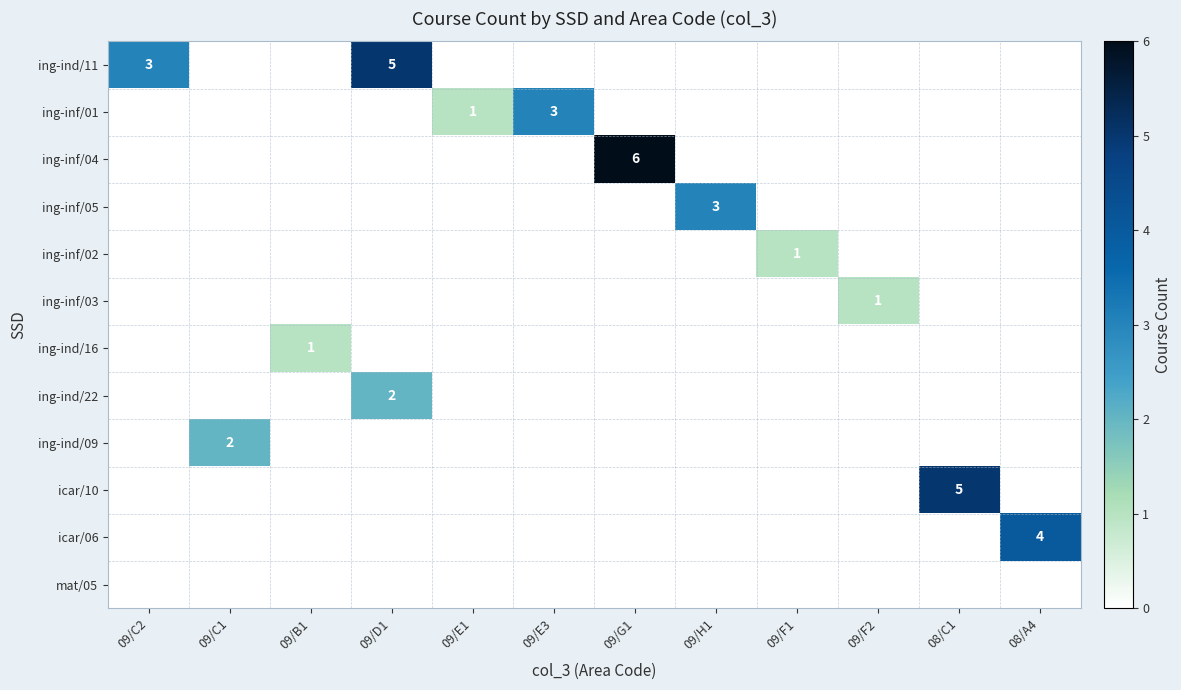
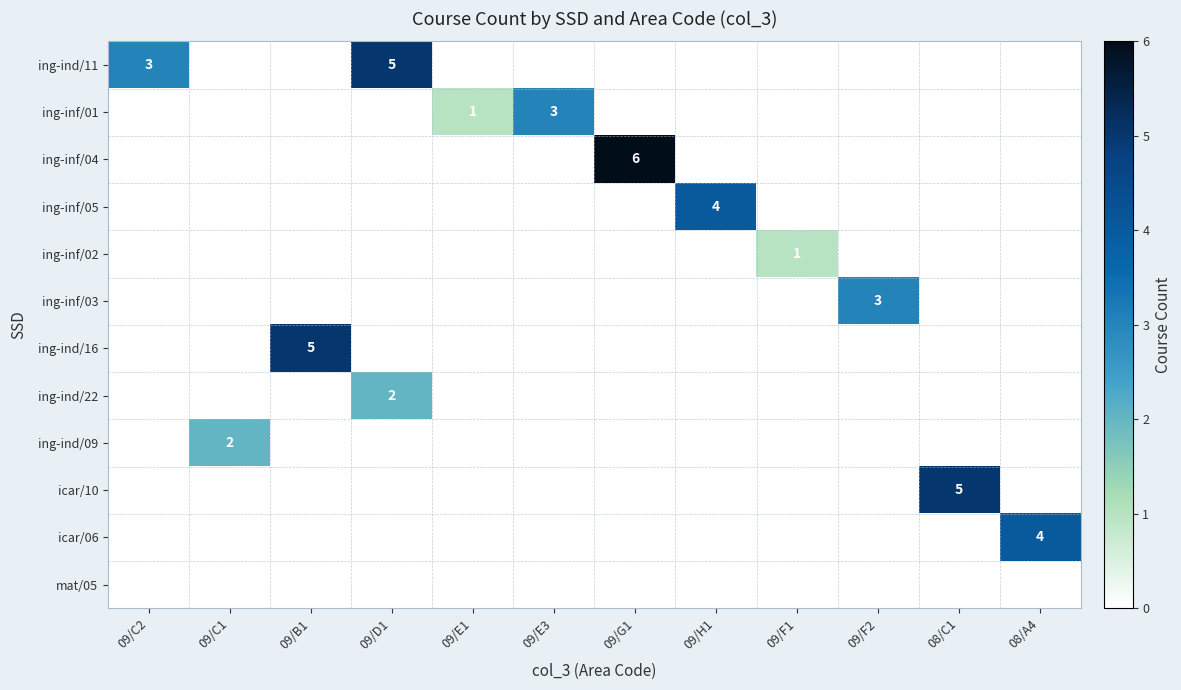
  {
    "ing-ind/11": {
      "09/C2": 3,
      "09/D1": 5
    },
    "ing-inf/01": {
      "09/E1": 1,
      "09/E3": 3
    },
    "ing-inf/04": {
      "09/G1": 6
    },
    "ing-inf/05": {
-     "09/H1": 3
+     "09/H1": 4
    },
    "ing-inf/02": {
      "09/F1": 1
    },
    "ing-inf/03": {
-     "09/F2": 1
+     "09/F2": 3
    },
    "ing-ind/16": {
-     "09/B1": 1
+     "09/B1": 5
    },
    "ing-ind/22": {
      "09/D1": 2
    },
    "ing-ind/09": {
      "09/C1": 2
    },
    "icar/10": {
      "08/C1": 5
    },
    "icar/06": {
      "08/A4": 4
    }
  }
